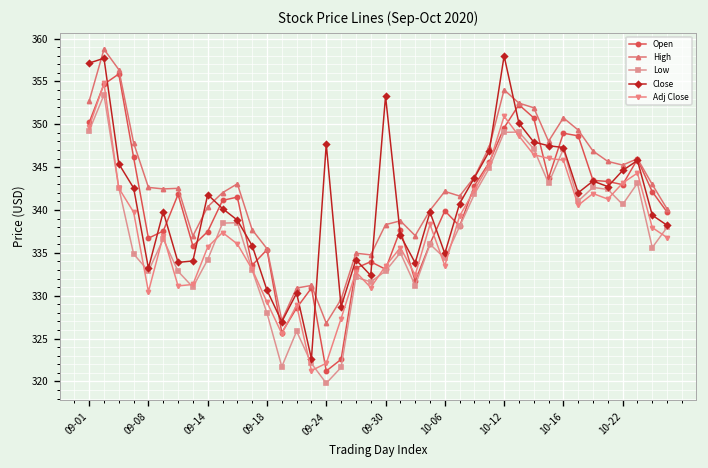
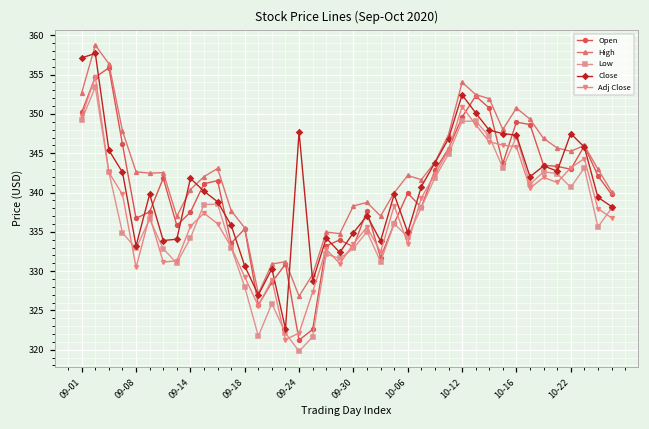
  {
    "Close": {
      "09-01": 357,
      "09-14": 342,
      "09-18": 331,
      "09-24": 348,
-     "09-30": 353,
+     "09-30": 335,
      "10-06": 335,
-     "10-12": 358,
-     "10-22": 345
+     "10-12": 352,
+     "10-22": 348
    }
  }
